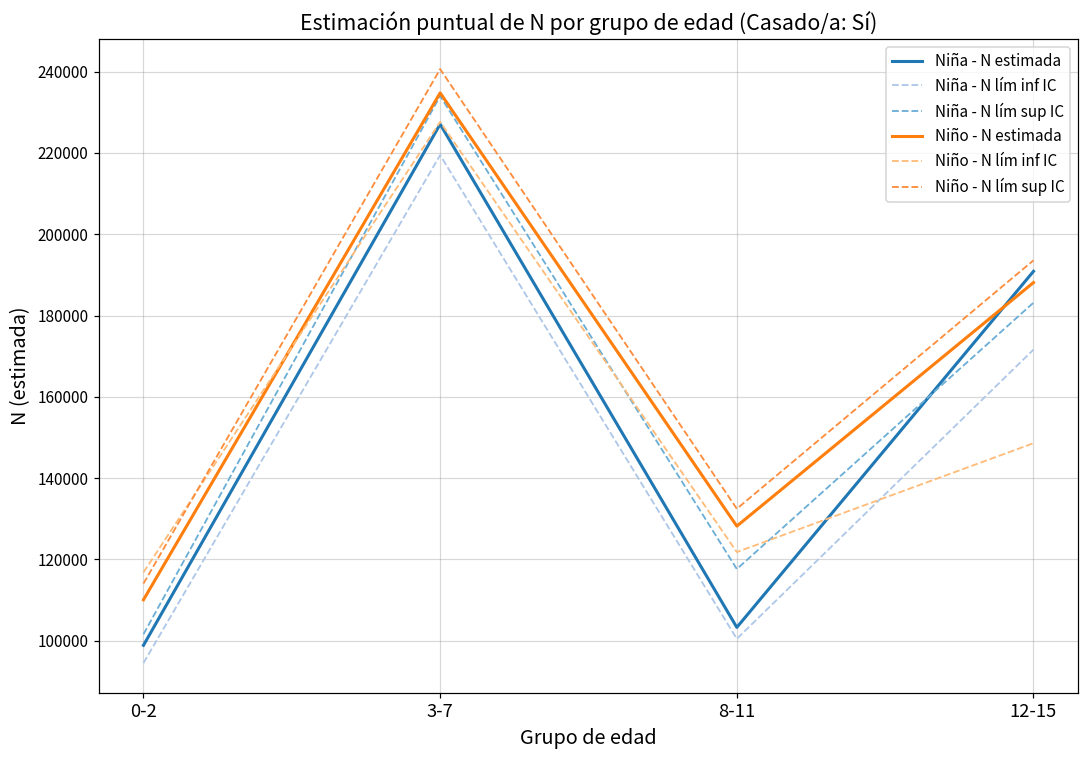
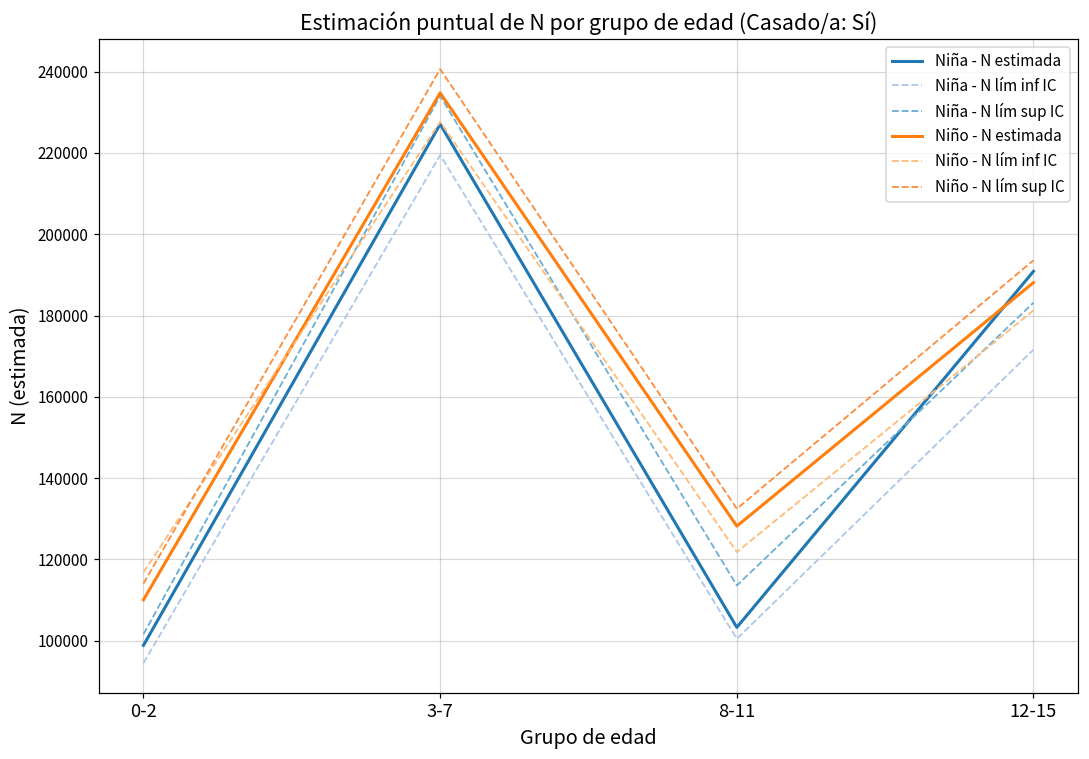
  {
    "Niña - N estimada": {
      "0-2": 99000,
      "8-11": 103000,
      "12-15": 191000
    },
    "Niña - N lím inf IC": {
      "0-2": 95000,
      "3-7": 219000,
      "8-11": 100000,
      "12-15": 172000
    },
    "Niña - N lím sup IC": {
      "0-2": 102000,
      "3-7": 234000,
-     "8-11": 118000,
+     "8-11": 114000,
      "12-15": 183000
    },
    "Niño - N lím inf IC": {
      "0-2": 117000,
      "8-11": 122000,
-     "12-15": 149000
+     "12-15": 181000
    }
  }
